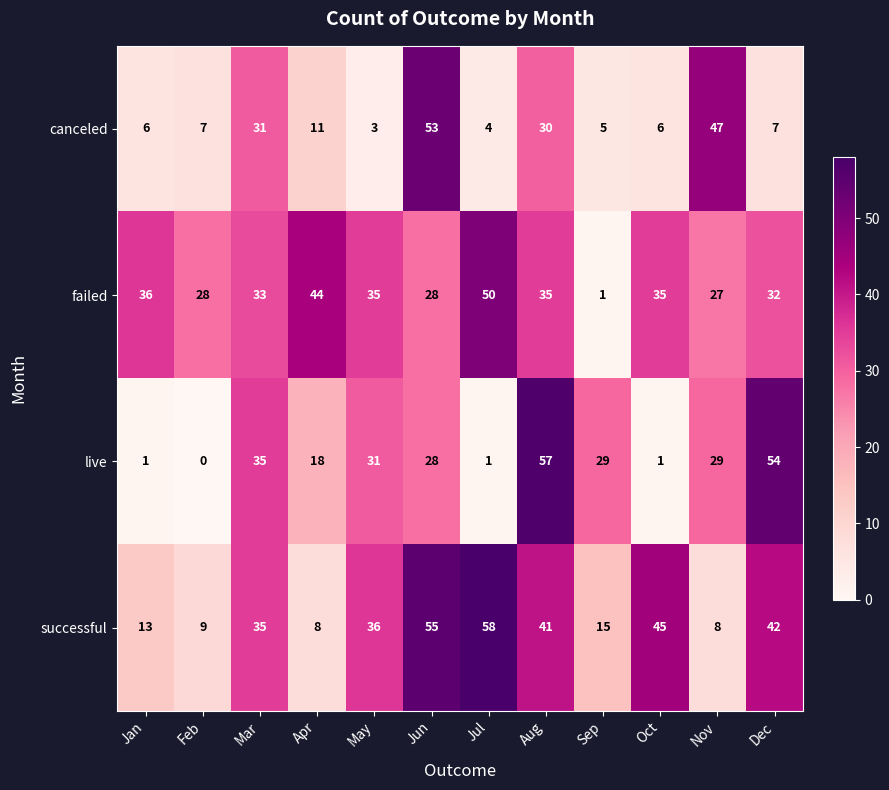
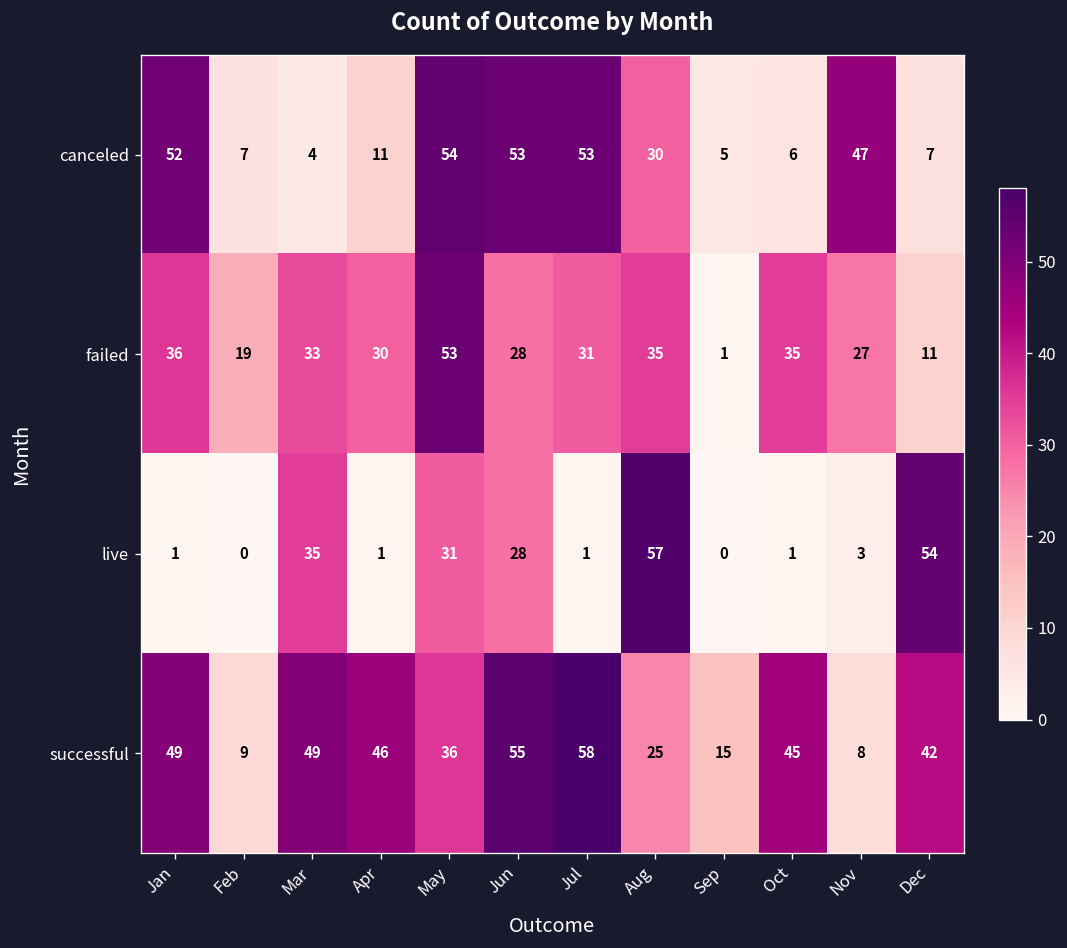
  {
    "canceled": {
-     "Jan": 6,
+     "Jan": 52,
      "Feb": 7,
-     "Mar": 31,
+     "Mar": 4,
      "Apr": 11,
-     "May": 3,
+     "May": 54,
      "Jun": 53,
-     "Jul": 4,
+     "Jul": 53,
      "Aug": 30,
      "Sep": 5,
      "Oct": 6,
      "Nov": 47,
      "Dec": 7
    },
    "failed": {
      "Jan": 36,
-     "Feb": 28,
+     "Feb": 19,
      "Mar": 33,
-     "Apr": 44,
-     "May": 35,
+     "Apr": 30,
+     "May": 53,
      "Jun": 28,
-     "Jul": 50,
+     "Jul": 31,
      "Aug": 35,
      "Sep": 1,
      "Oct": 35,
      "Nov": 27,
-     "Dec": 32
+     "Dec": 11
    },
    "live": {
      "Jan": 1,
      "Feb": 0,
      "Mar": 35,
-     "Apr": 18,
+     "Apr": 1,
      "May": 31,
      "Jun": 28,
      "Jul": 1,
      "Aug": 57,
-     "Sep": 29,
+     "Sep": 0,
      "Oct": 1,
-     "Nov": 29,
+     "Nov": 3,
      "Dec": 54
    },
    "successful": {
-     "Jan": 13,
+     "Jan": 49,
      "Feb": 9,
-     "Mar": 35,
-     "Apr": 8,
+     "Mar": 49,
+     "Apr": 46,
      "May": 36,
      "Jun": 55,
      "Jul": 58,
-     "Aug": 41,
+     "Aug": 25,
      "Sep": 15,
      "Oct": 45,
      "Nov": 8,
      "Dec": 42
    }
  }
